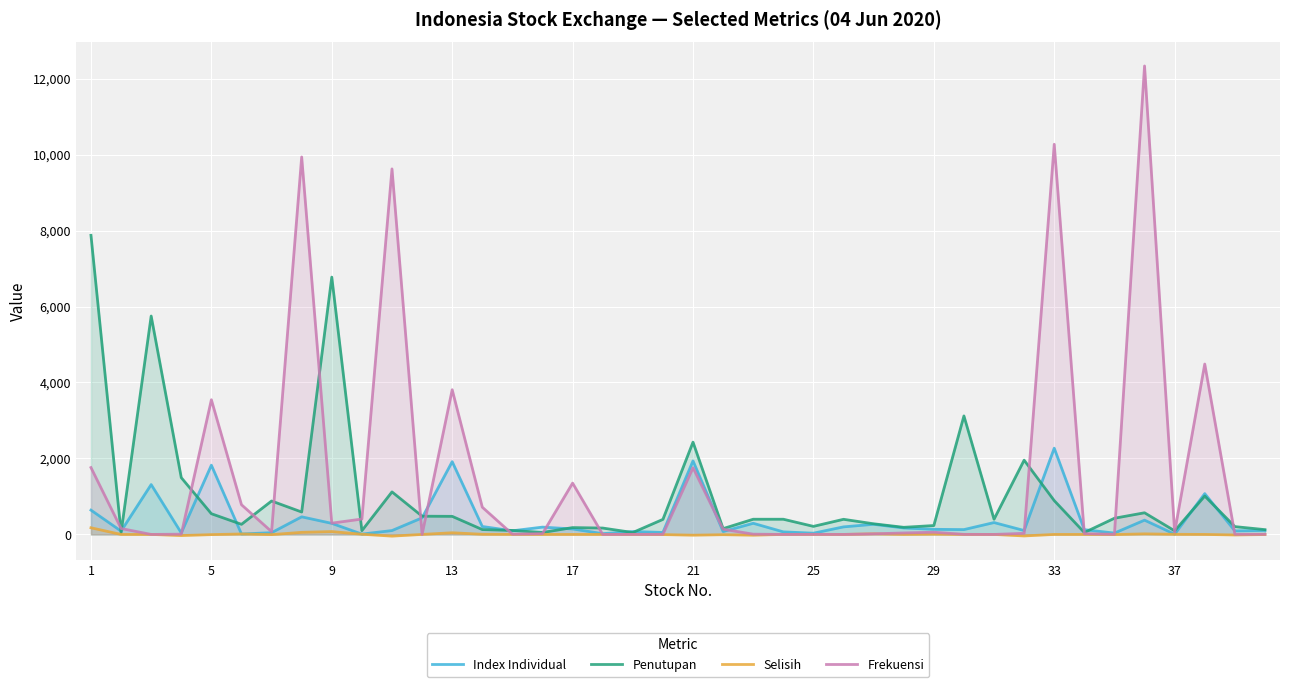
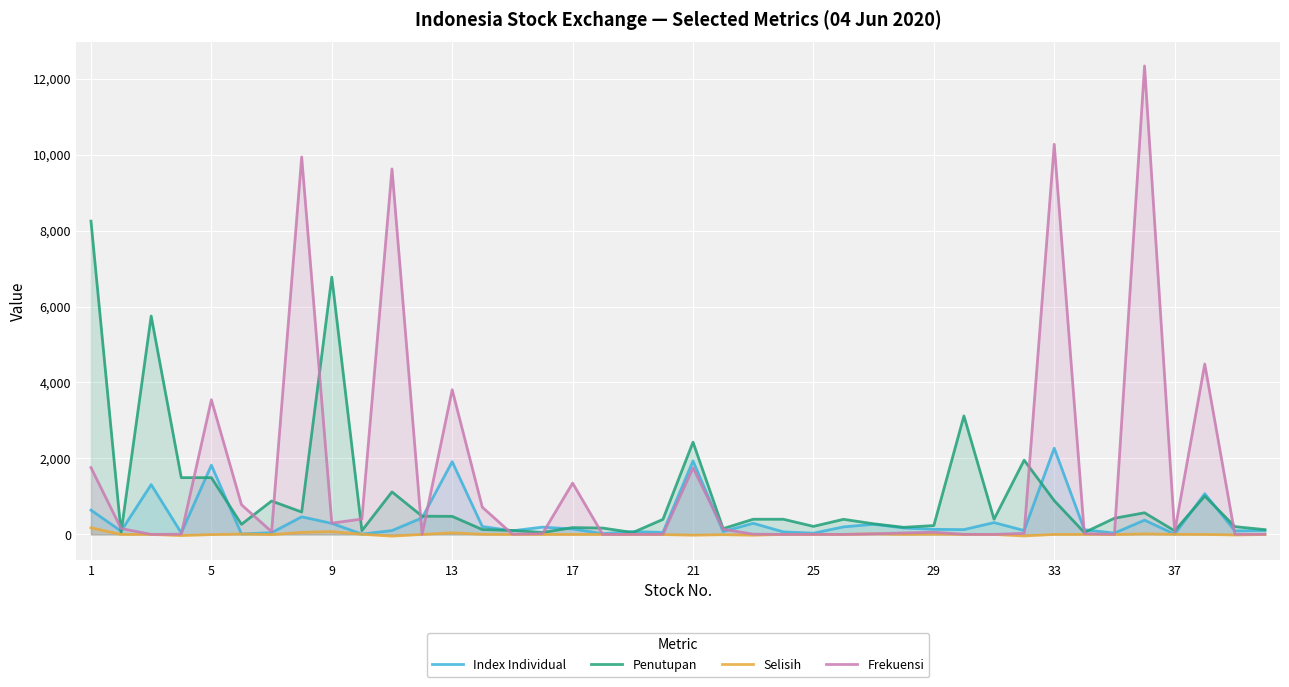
  {
    "Index Individual": {
      "1": "600",
      "5": "1,800",
      "13": "1,900",
      "21": "1,900",
      "29": "100",
      "33": "2,300"
    },
    "Penutupan": {
-     "1": "7,900",
-     "5": "500",
+     "1": "8,200",
+     "5": "1,500",
      "9": "6,800",
      "13": "500",
      "21": "2,400",
      "25": "200",
      "29": "200",
      "33": "900"
    },
    "Frekuensi": {
      "1": "1,800",
      "5": "3,500",
      "13": "3,800",
      "17": "1,400",
      "21": "1,800",
      "33": "10,300"
    }
  }
